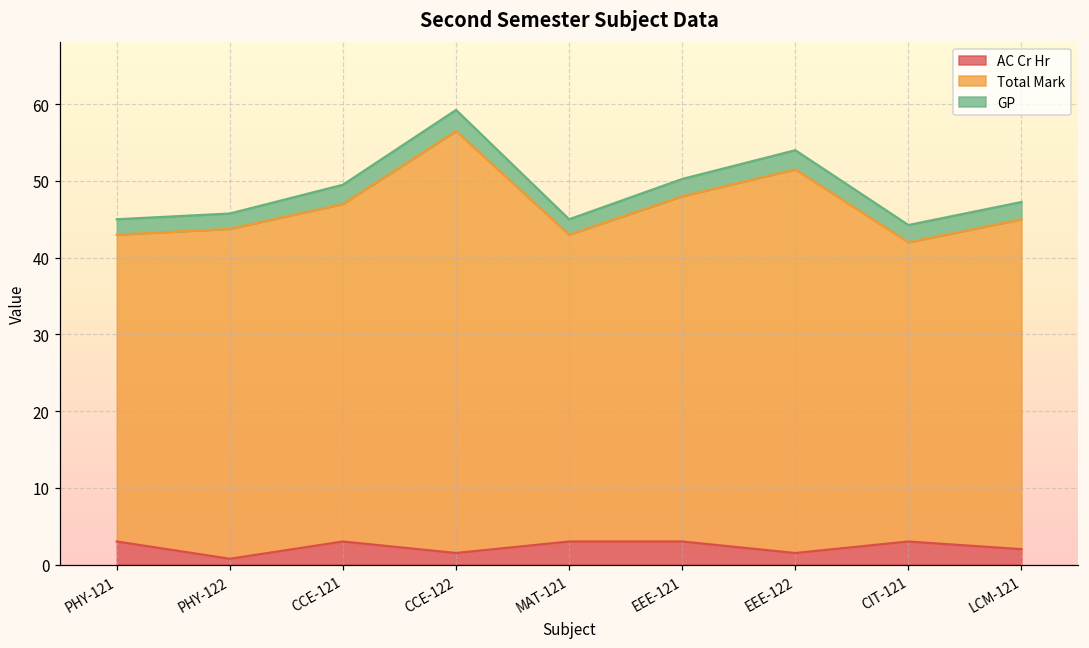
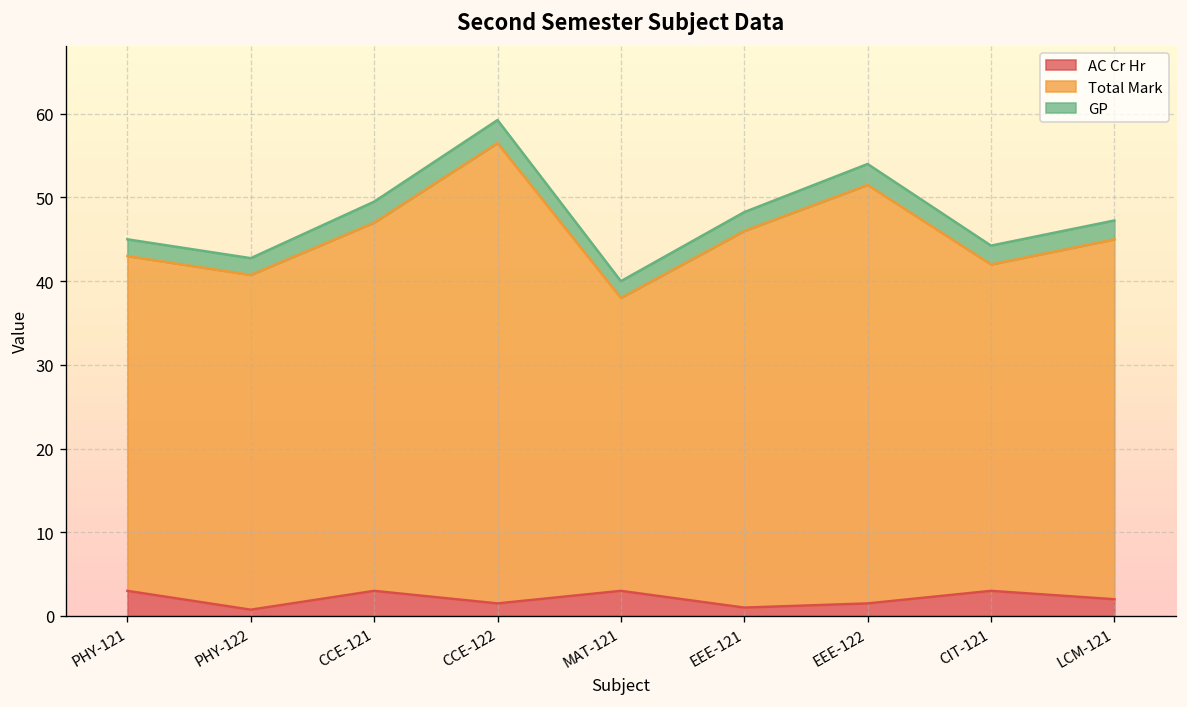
  {
    "AC Cr Hr": {
      "PHY-121": 3,
      "PHY-122": 1,
      "CCE-121": 3,
      "CCE-122": 2,
      "MAT-121": 3,
-     "EEE-121": 3,
+     "EEE-121": 1,
      "EEE-122": 2,
      "CIT-121": 3,
      "LCM-121": 2
    },
    "Total Mark": {
      "PHY-121": 40,
-     "PHY-122": 43,
+     "PHY-122": 40,
      "CCE-121": 44,
      "CCE-122": 55,
-     "MAT-121": 40,
+     "MAT-121": 35,
      "EEE-121": 45,
      "EEE-122": 50,
      "CIT-121": 39,
      "LCM-121": 43
    },
    "GP": {
      "PHY-121": 2,
      "PHY-122": 2,
      "CCE-121": 3,
      "CCE-122": 3,
      "MAT-121": 2,
      "EEE-121": 2,
      "EEE-122": 3,
      "CIT-121": 2,
      "LCM-121": 2
    }
  }
